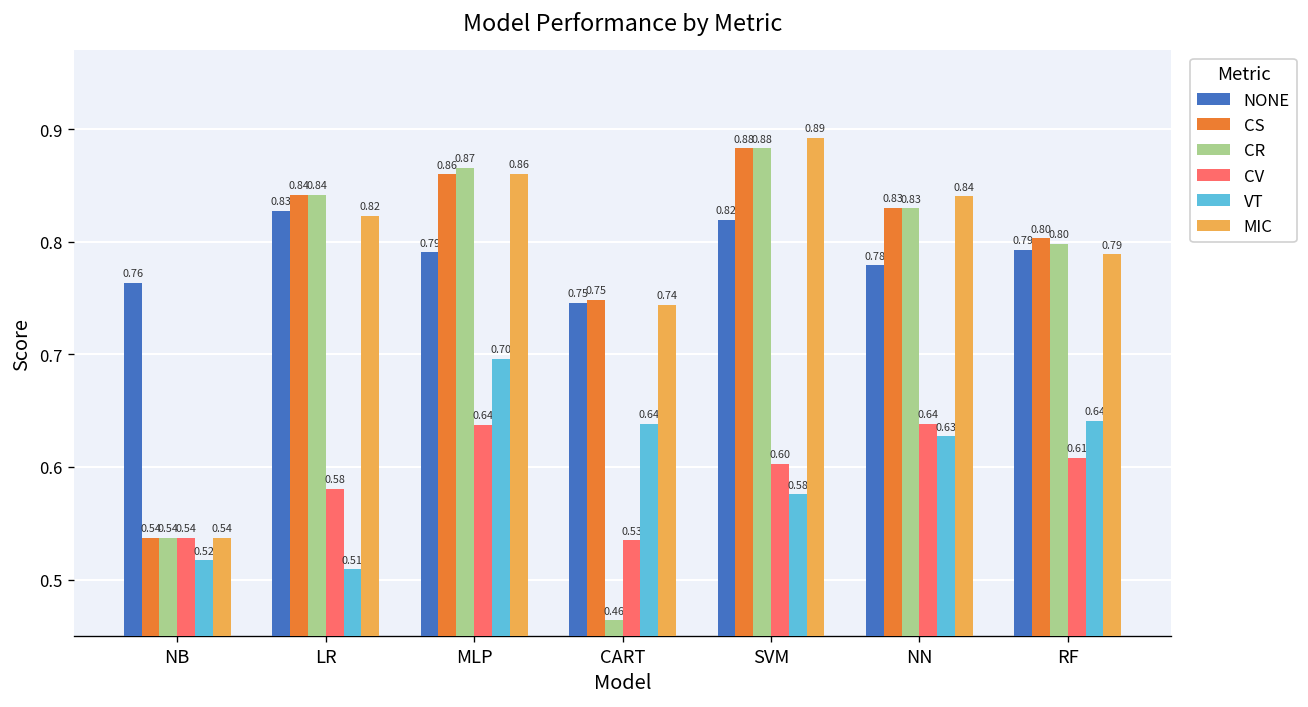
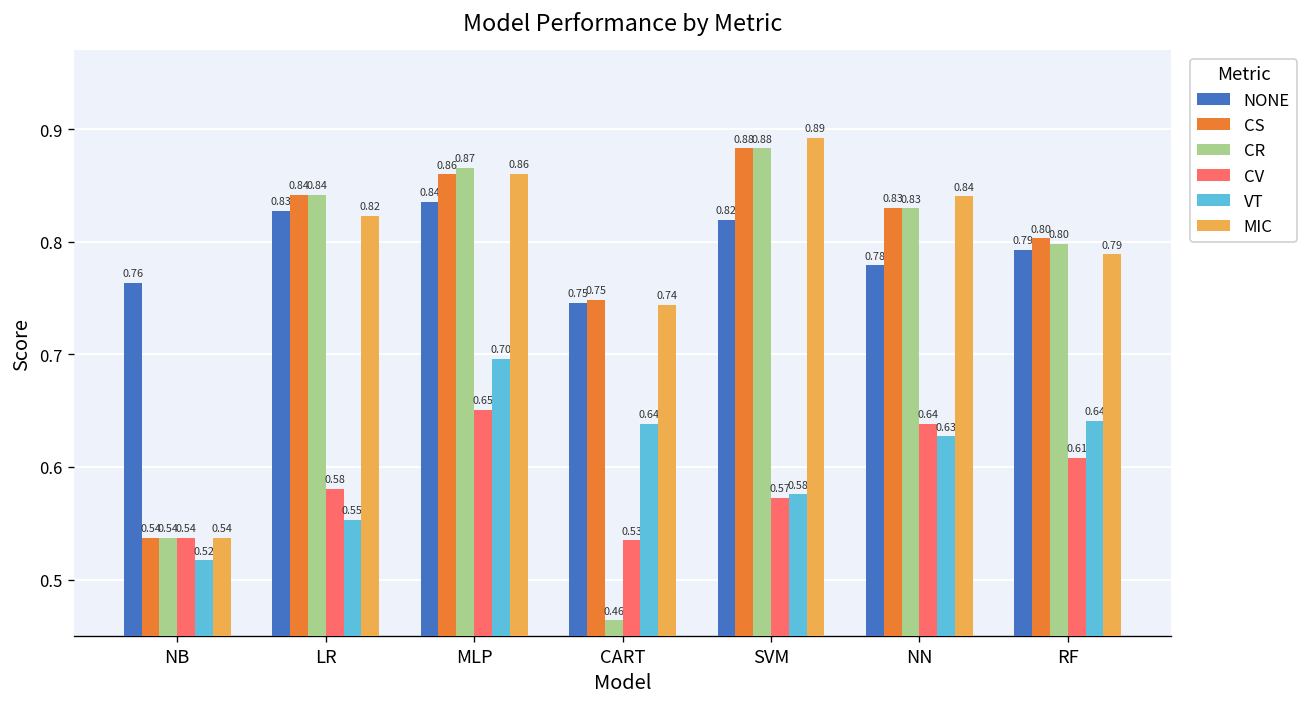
  {
    "NONE": {
      "NB": 0.76,
      "LR": 0.83,
-     "MLP": 0.79,
+     "MLP": 0.84,
      "CART": 0.75,
      "SVM": 0.82,
      "NN": 0.78,
      "RF": 0.79
    },
    "CR": {
      "MLP": 0.87,
      "CART": 0.46,
      "RF": 0.80
    },
    "CV": {
      "LR": 0.58,
-     "MLP": 0.64,
+     "MLP": 0.65,
      "CART": 0.53,
-     "SVM": 0.60,
+     "SVM": 0.57,
      "NN": 0.64,
      "RF": 0.61
    },
    "VT": {
      "NB": 0.52,
-     "LR": 0.51,
+     "LR": 0.55,
      "MLP": 0.70,
      "CART": 0.64,
      "SVM": 0.58,
      "NN": 0.63,
      "RF": 0.64
    }
  }
